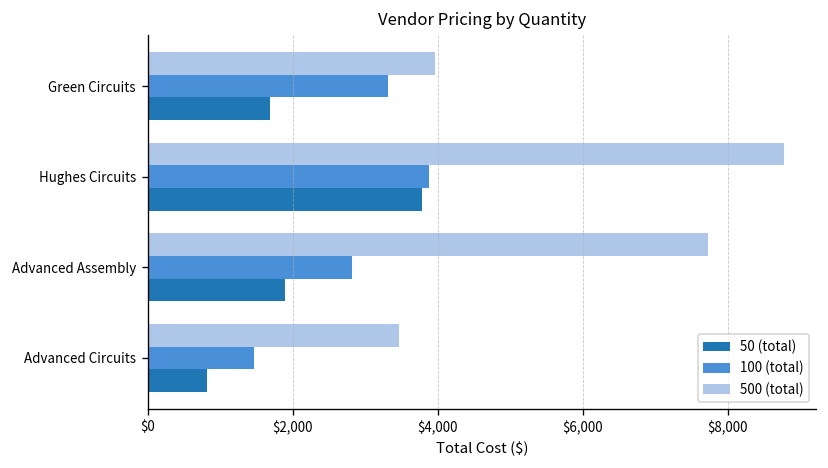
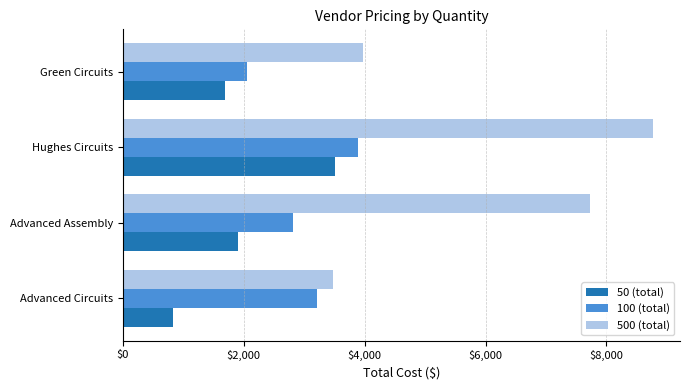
  {
    "50 (total)": {
      "Green Circuits": "$1,700",
-     "Hughes Circuits": "$3,800",
+     "Hughes Circuits": "$3,500",
      "Advanced Assembly": "$1,900",
      "Advanced Circuits": "$800"
    },
    "100 (total)": {
-     "Green Circuits": "$3,300",
+     "Green Circuits": "$2,000",
      "Hughes Circuits": "$3,900",
      "Advanced Assembly": "$2,800",
-     "Advanced Circuits": "$1,500"
+     "Advanced Circuits": "$3,200"
    },
    "500 (total)": {
      "Green Circuits": "$4,000",
      "Hughes Circuits": "$8,800",
      "Advanced Assembly": "$7,700",
      "Advanced Circuits": "$3,500"
    }
  }
